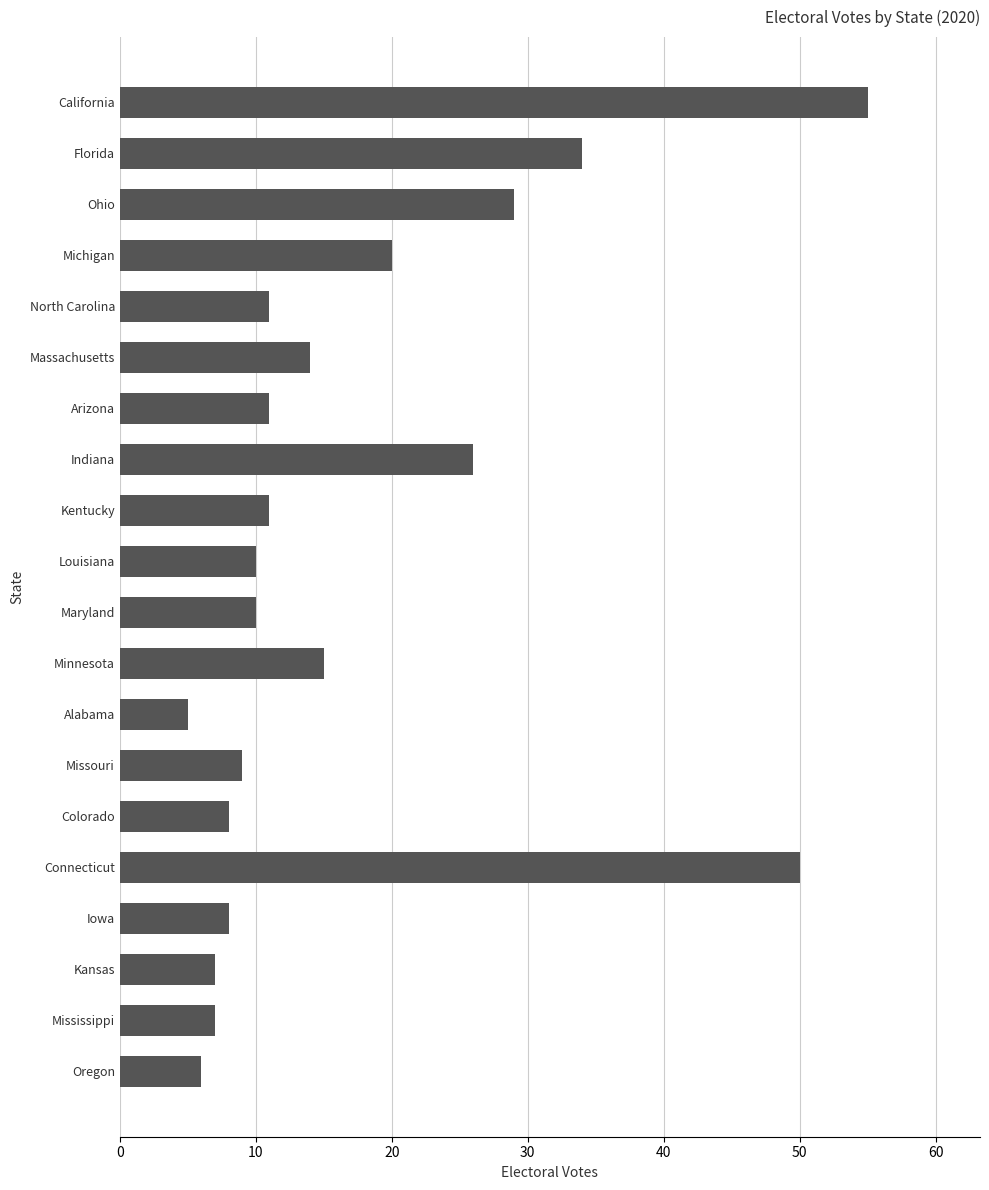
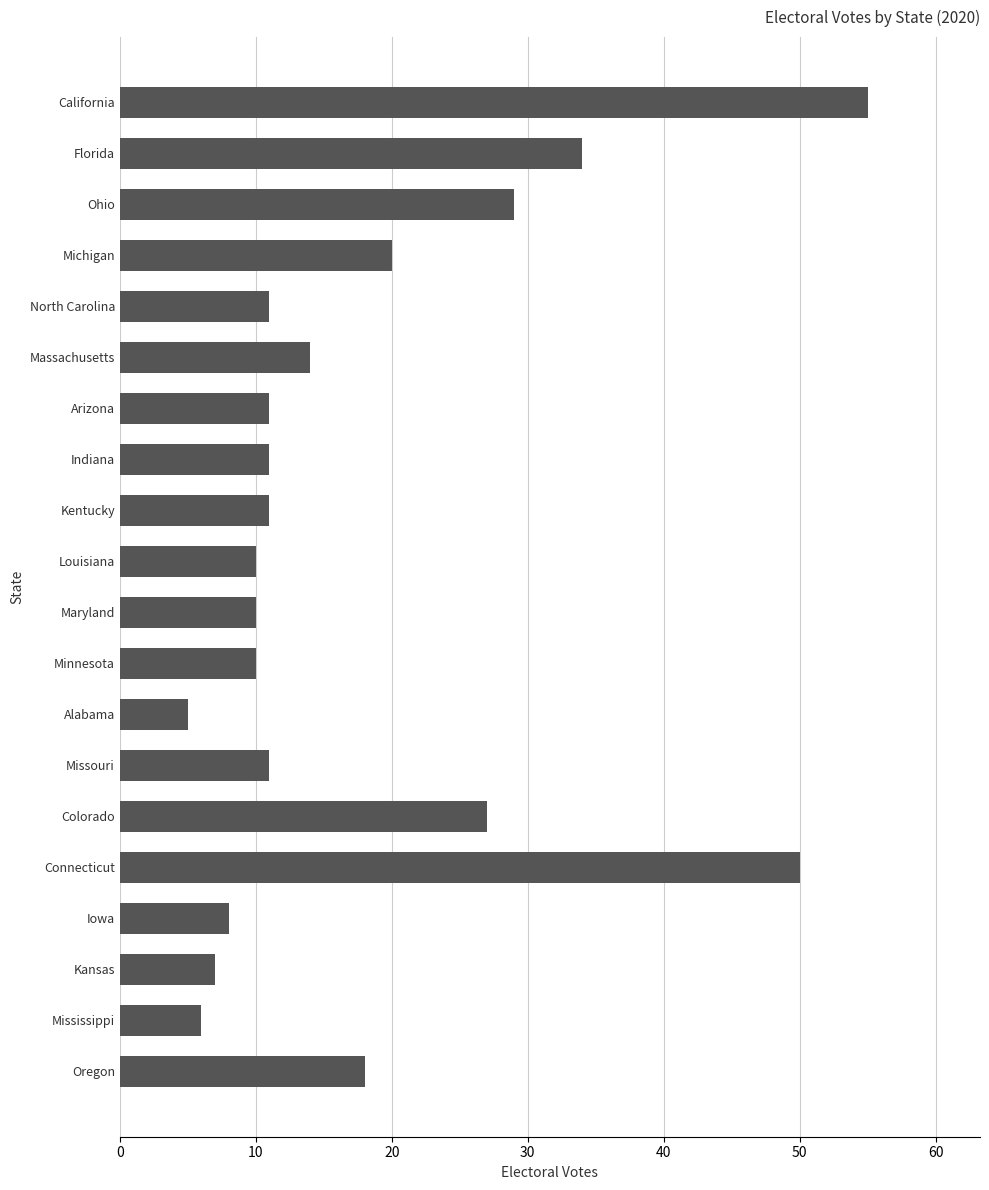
  {
    "California": 55,
    "Florida": 34,
    "Ohio": 29,
    "Michigan": 20,
    "North Carolina": 11,
    "Massachusetts": 14,
    "Arizona": 11,
-   "Indiana": 26,
+   "Indiana": 11,
    "Kentucky": 11,
    "Louisiana": 10,
    "Maryland": 10,
-   "Minnesota": 15,
+   "Minnesota": 10,
    "Alabama": 5,
-   "Missouri": 9,
-   "Colorado": 8,
+   "Missouri": 11,
+   "Colorado": 27,
    "Connecticut": 50,
    "Iowa": 8,
    "Kansas": 7,
-   "Mississippi": 7,
-   "Oregon": 6
+   "Mississippi": 6,
+   "Oregon": 18
  }
